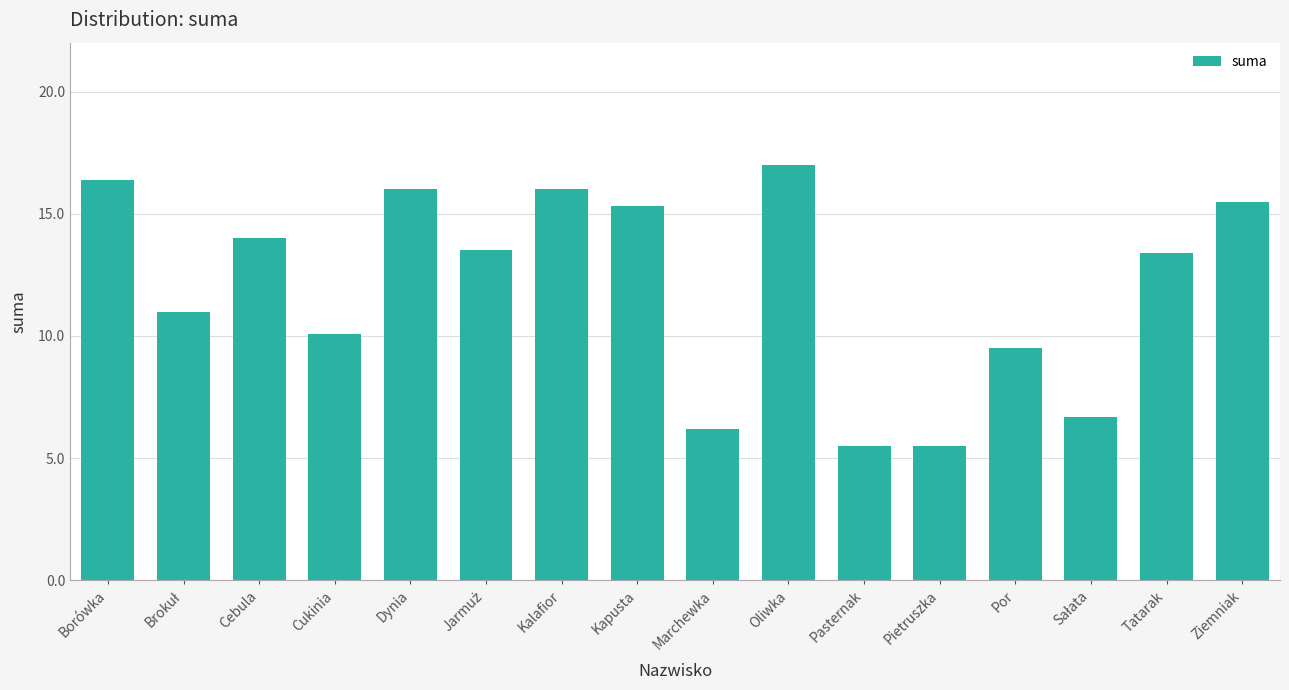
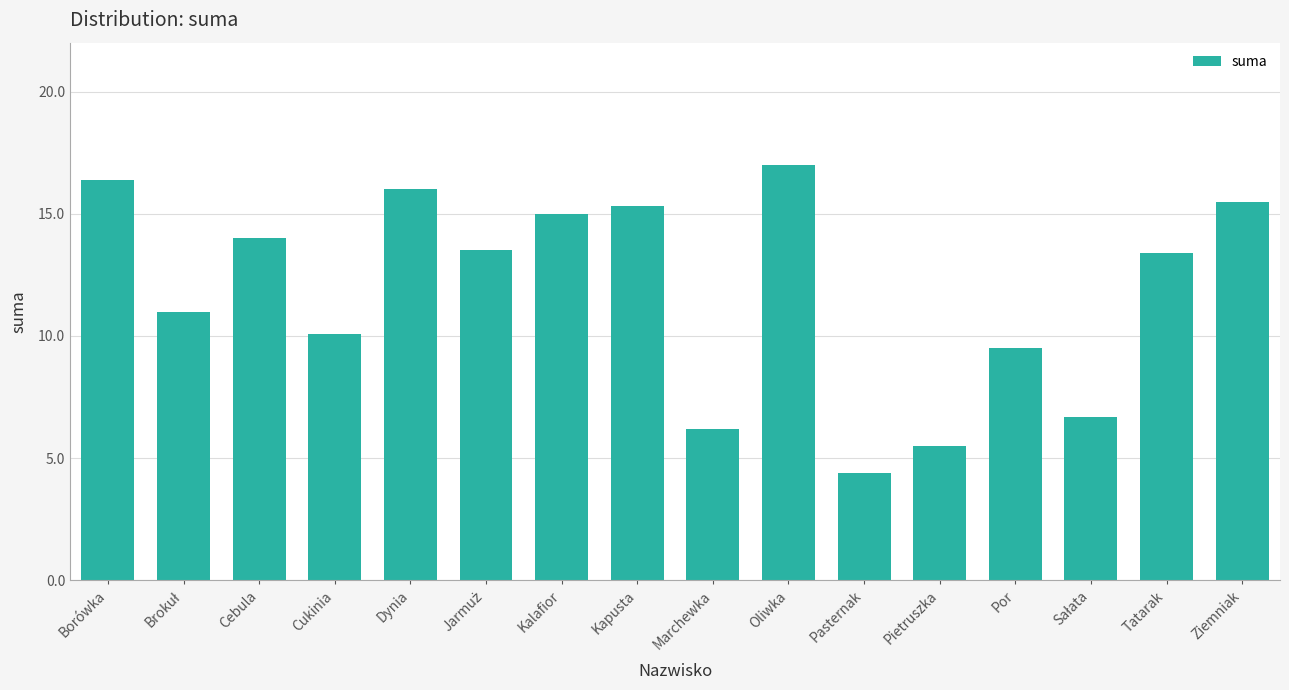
  {
    "Borówka": 16.4,
    "Brokuł": 11.0,
    "Cebula": 14.0,
    "Cukinia": 10.1,
    "Dynia": 16.0,
    "Jarmuż": 13.5,
-   "Kalafior": 16,
+   "Kalafior": 15,
    "Kapusta": 15.3,
    "Marchewka": 6.2,
    "Oliwka": 17.0,
-   "Pasternak": 5.5,
+   "Pasternak": 4.4,
    "Pietruszka": 5.5,
    "Por": 9.5,
    "Sałata": 6.7,
    "Tatarak": 13.4,
    "Ziemniak": 15.5
  }
